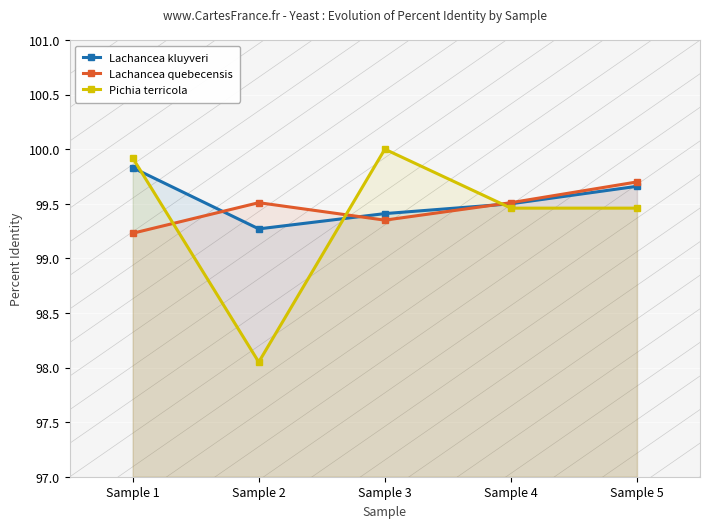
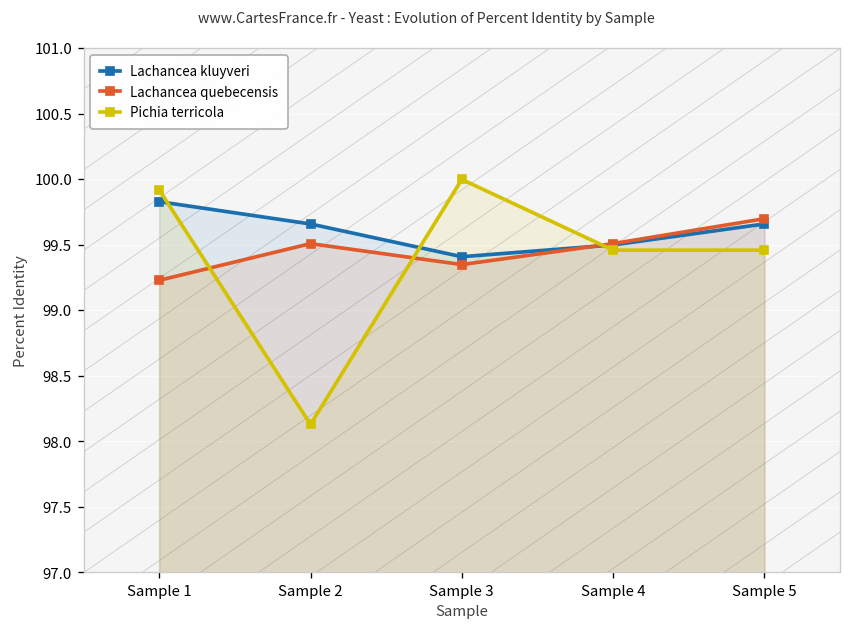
  {
    "Lachancea kluyveri": {
      "Sample 1": 99.83,
-     "Sample 2": 99.27,
+     "Sample 2": 99.66,
      "Sample 3": 99.41,
      "Sample 5": 99.66
    },
    "Lachancea quebecensis": {
      "Sample 1": 99.23,
      "Sample 2": 99.51,
      "Sample 3": 99.35,
      "Sample 5": 99.70
    },
    "Pichia terricola": {
      "Sample 1": 99.92,
-     "Sample 2": 98.05,
+     "Sample 2": 98.13,
      "Sample 3": 100.00,
      "Sample 4": 99.46,
      "Sample 5": 99.46
    }
  }
